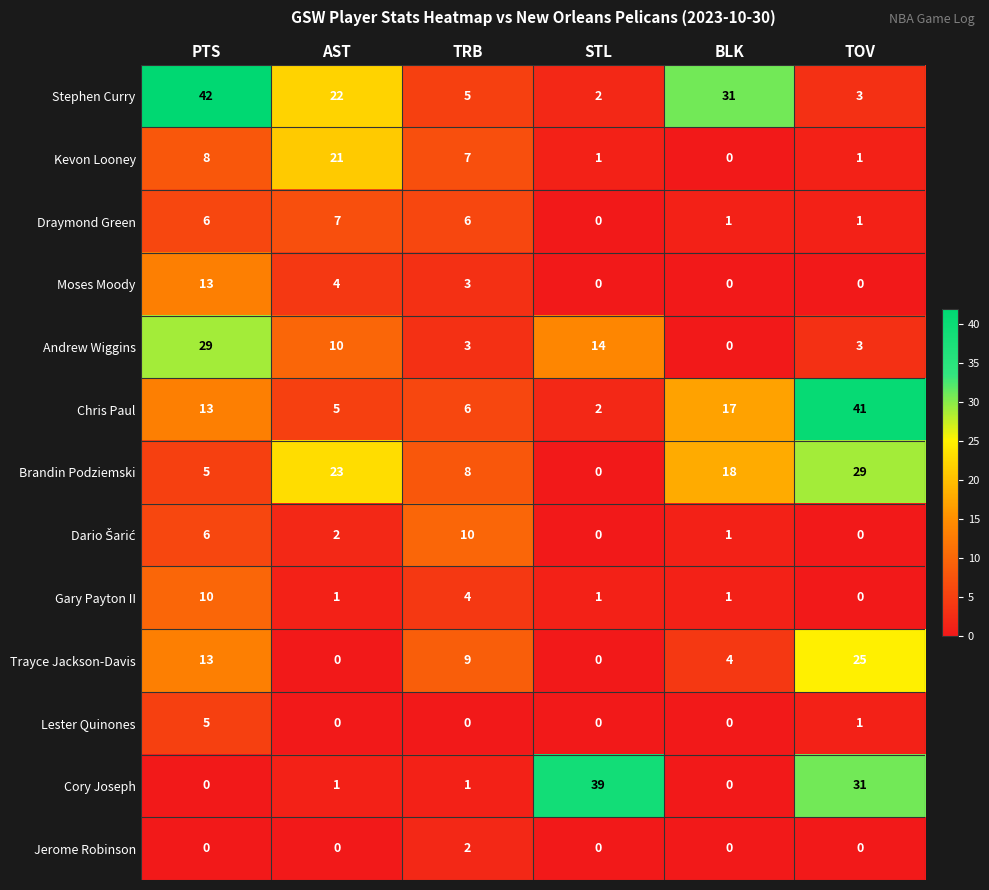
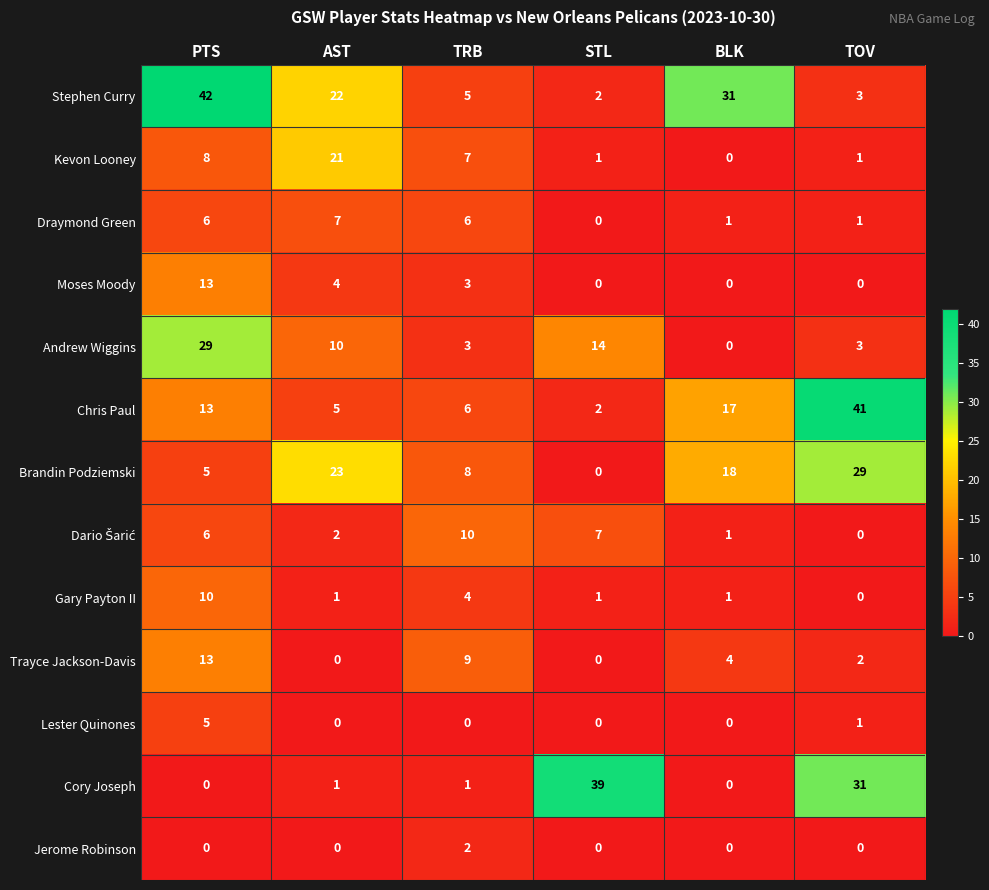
  {
    "Stephen Curry": {
      "PTS": 42,
      "AST": 22,
      "TRB": 5,
      "STL": 2,
      "BLK": 31,
      "TOV": 3
    },
    "Kevon Looney": {
      "PTS": 8,
      "AST": 21,
      "TRB": 7,
      "STL": 1,
      "BLK": 0,
      "TOV": 1
    },
    "Draymond Green": {
      "PTS": 6,
      "AST": 7,
      "TRB": 6,
      "STL": 0,
      "BLK": 1,
      "TOV": 1
    },
    "Moses Moody": {
      "PTS": 13,
      "AST": 4,
      "TRB": 3,
      "STL": 0,
      "BLK": 0,
      "TOV": 0
    },
    "Andrew Wiggins": {
      "PTS": 29,
      "AST": 10,
      "TRB": 3,
      "STL": 14,
      "BLK": 0,
      "TOV": 3
    },
    "Chris Paul": {
      "PTS": 13,
      "AST": 5,
      "TRB": 6,
      "STL": 2,
      "BLK": 17,
      "TOV": 41
    },
    "Brandin Podziemski": {
      "PTS": 5,
      "AST": 23,
      "TRB": 8,
      "STL": 0,
      "BLK": 18,
      "TOV": 29
    },
    "Dario Šarić": {
      "PTS": 6,
      "AST": 2,
      "TRB": 10,
-     "STL": 0,
+     "STL": 7,
      "BLK": 1,
      "TOV": 0
    },
    "Gary Payton II": {
      "PTS": 10,
      "AST": 1,
      "TRB": 4,
      "STL": 1,
      "BLK": 1,
      "TOV": 0
    },
    "Trayce Jackson-Davis": {
      "PTS": 13,
      "AST": 0,
      "TRB": 9,
      "STL": 0,
      "BLK": 4,
-     "TOV": 25
+     "TOV": 2
    },
    "Lester Quinones": {
      "PTS": 5,
      "AST": 0,
      "TRB": 0,
      "STL": 0,
      "BLK": 0,
      "TOV": 1
    },
    "Cory Joseph": {
      "PTS": 0,
      "AST": 1,
      "TRB": 1,
      "STL": 39,
      "BLK": 0,
      "TOV": 31
    },
    "Jerome Robinson": {
      "PTS": 0,
      "AST": 0,
      "TRB": 2,
      "STL": 0,
      "BLK": 0,
      "TOV": 0
    }
  }
